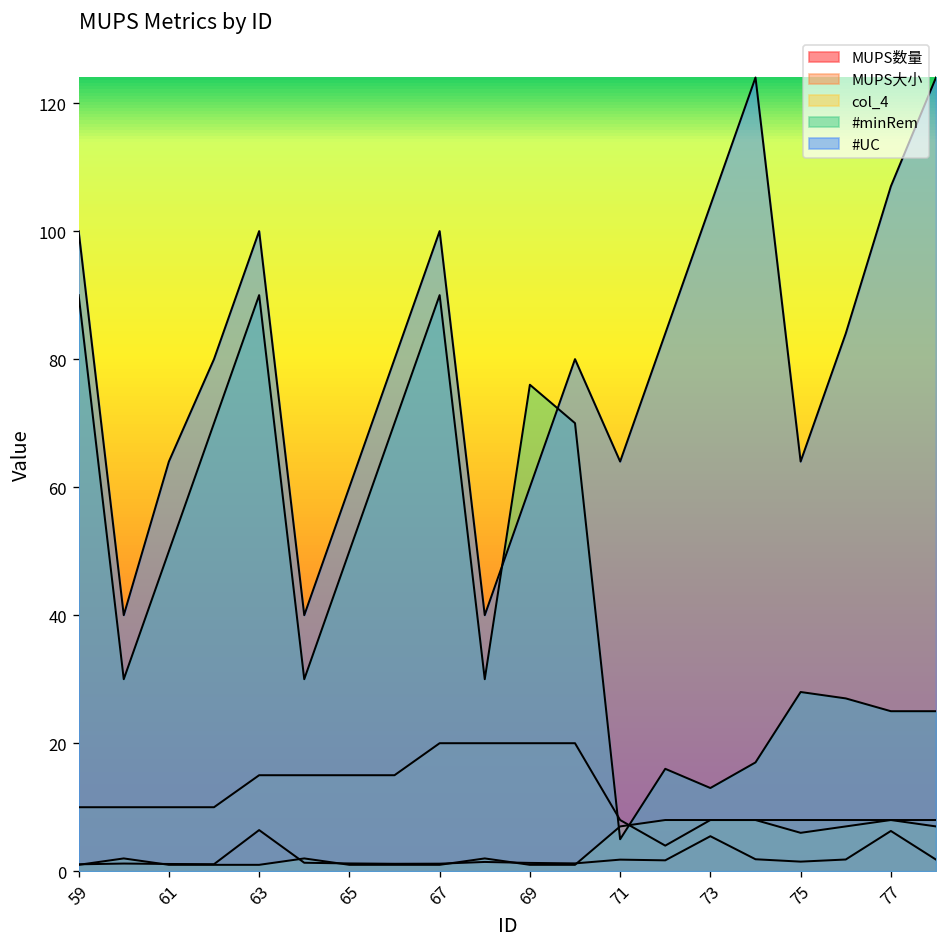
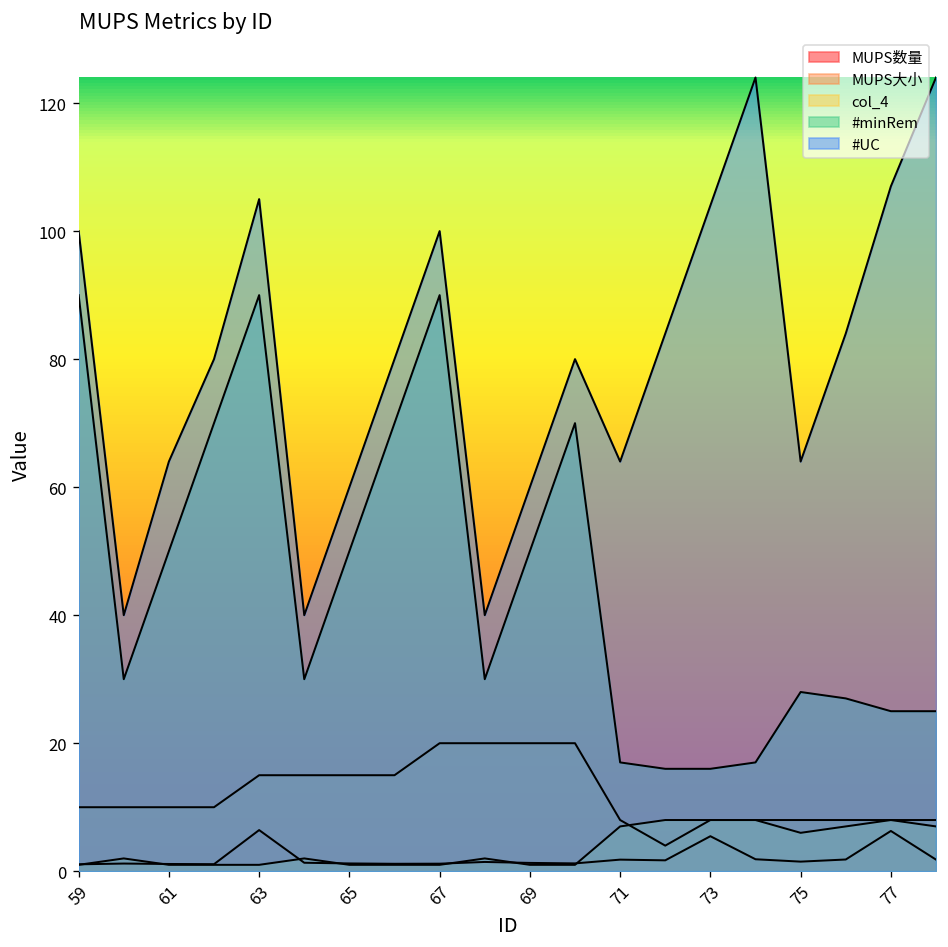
  {
    "MUPS数量": {
      "63": 6,
      "71": 2,
      "73": 5,
      "75": 2,
      "77": 6
    },
    "#minRem": {
      "59": 90,
      "61": 50,
      "63": 90,
      "65": 50,
      "67": 90,
-     "69": 76,
-     "71": 5,
-     "73": 13,
+     "69": 50,
+     "71": 17,
+     "73": 16,
      "75": 28,
      "77": 25
    },
    "#UC": {
      "59": 100,
      "61": 64,
-     "63": 100,
+     "63": 105,
      "65": 60,
      "67": 100,
      "69": 60,
      "71": 64,
      "73": 104,
      "75": 64,
      "77": 107
    }
  }
